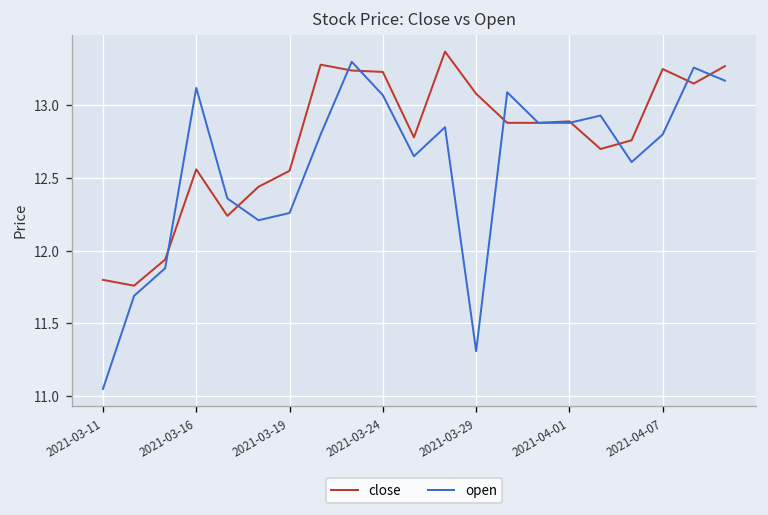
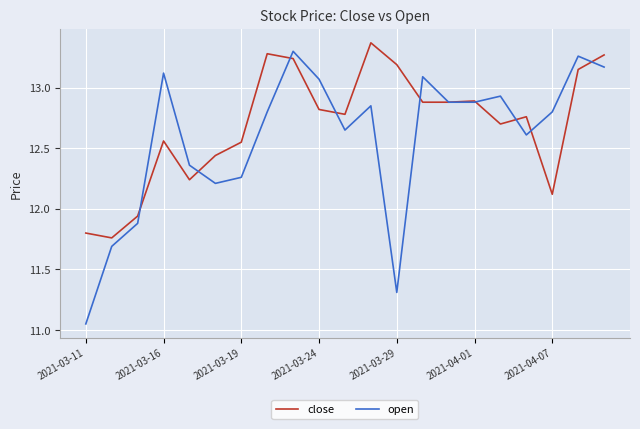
  {
    "close": {
      "2021-03-11": 11.80,
      "2021-03-16": 12.56,
      "2021-03-19": 12.55,
-     "2021-03-24": 13.23,
-     "2021-03-29": 13.08,
-     "2021-04-07": 13.25
+     "2021-03-24": 12.82,
+     "2021-03-29": 13.19,
+     "2021-04-07": 12.12
    },
    "open": {
      "2021-03-11": 11.05,
      "2021-03-16": 13.12,
      "2021-03-19": 12.26,
      "2021-03-24": 13.07,
      "2021-03-29": 11.31,
      "2021-04-07": 12.80
    }
  }
